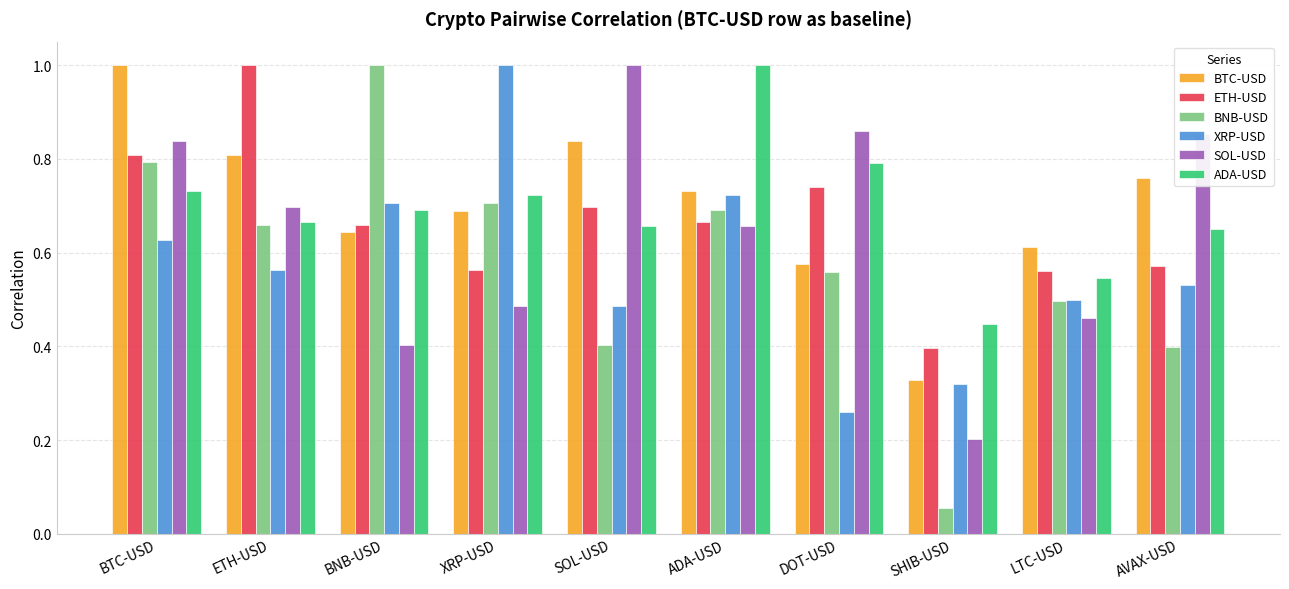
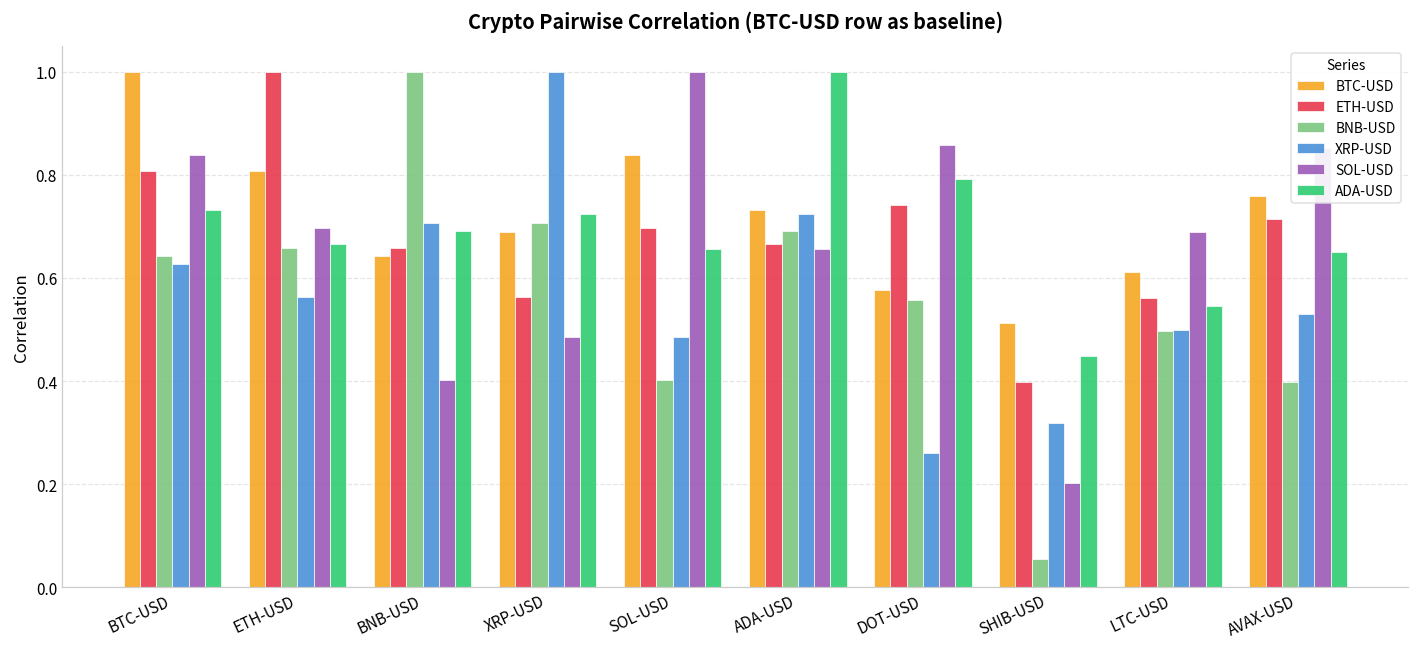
  {
    "BTC-USD": {
      "BTC-USD": 1.00,
      "ETH-USD": 0.81,
      "BNB-USD": 0.64,
      "XRP-USD": 0.69,
      "SOL-USD": 0.84,
      "ADA-USD": 0.73,
      "DOT-USD": 0.58,
-     "SHIB-USD": 0.33,
+     "SHIB-USD": 0.51,
      "LTC-USD": 0.61,
      "AVAX-USD": 0.76
    },
    "ETH-USD": {
      "BTC-USD": 0.81,
      "ETH-USD": 1.00,
      "BNB-USD": 0.66,
      "XRP-USD": 0.56,
      "SOL-USD": 0.70,
      "ADA-USD": 0.67,
      "DOT-USD": 0.74,
      "SHIB-USD": 0.40,
      "LTC-USD": 0.56,
-     "AVAX-USD": 0.57
+     "AVAX-USD": 0.71
    },
    "BNB-USD": {
-     "BTC-USD": 0.79,
+     "BTC-USD": 0.64,
      "ETH-USD": 0.66,
      "BNB-USD": 1.00,
      "XRP-USD": 0.71,
      "SOL-USD": 0.40,
      "ADA-USD": 0.69,
      "DOT-USD": 0.56,
      "SHIB-USD": 0.05,
      "LTC-USD": 0.50,
      "AVAX-USD": 0.40
    },
    "XRP-USD": {
      "BTC-USD": 0.63,
      "ETH-USD": 0.56,
      "BNB-USD": 0.71,
      "XRP-USD": 1.00,
      "SOL-USD": 0.49,
      "ADA-USD": 0.72,
      "DOT-USD": 0.26,
      "SHIB-USD": 0.32,
      "LTC-USD": 0.50,
      "AVAX-USD": 0.53
    },
    "SOL-USD": {
      "BTC-USD": 0.84,
      "ETH-USD": 0.70,
      "BNB-USD": 0.40,
      "XRP-USD": 0.49,
      "SOL-USD": 1.00,
      "ADA-USD": 0.66,
      "DOT-USD": 0.86,
      "SHIB-USD": 0.20,
-     "LTC-USD": 0.46
+     "LTC-USD": 0.69
    },
    "ADA-USD": {
      "BTC-USD": 0.73,
      "ETH-USD": 0.67,
      "BNB-USD": 0.69,
      "XRP-USD": 0.72,
      "SOL-USD": 0.66,
      "ADA-USD": 1.00,
      "DOT-USD": 0.79,
      "SHIB-USD": 0.45,
      "LTC-USD": 0.55,
      "AVAX-USD": 0.65
    }
  }
